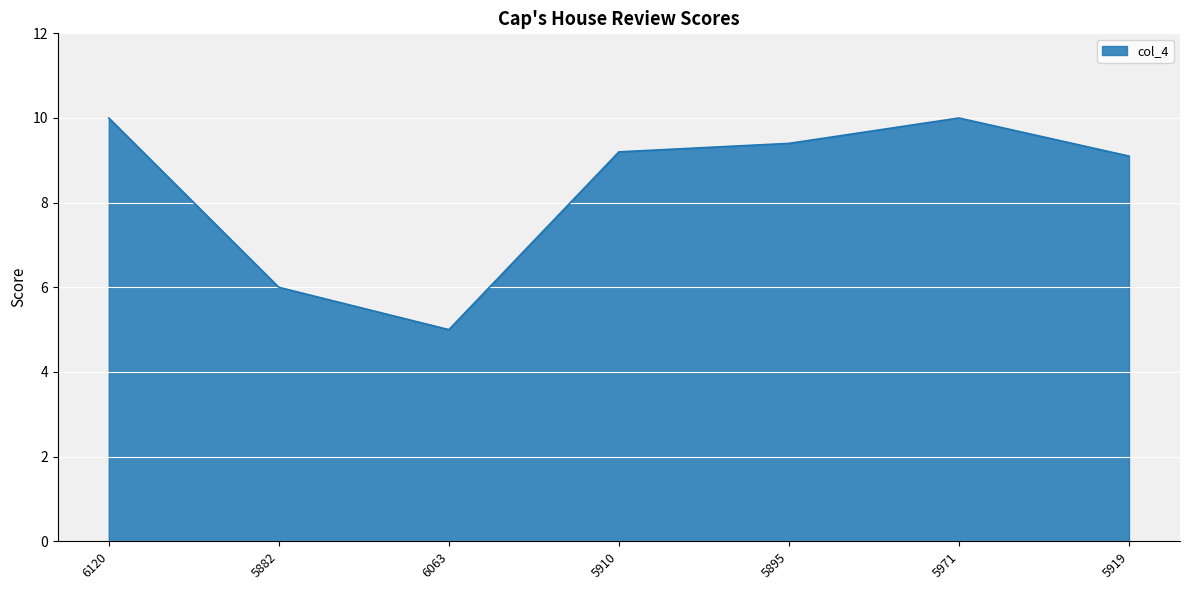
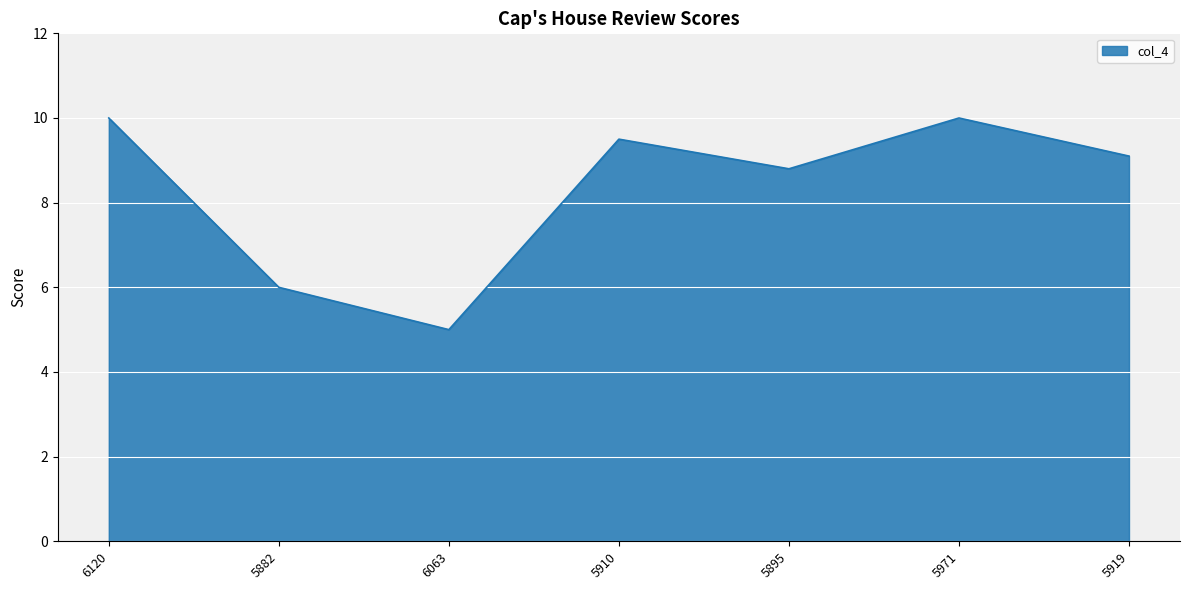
  {
    "6120": 10.0,
    "5882": 6.0,
    "6063": 5.0,
-   "5910": 9.2,
-   "5895": 9.4,
+   "5910": 9.5,
+   "5895": 8.8,
    "5971": 10.0,
    "5919": 9.1
  }
